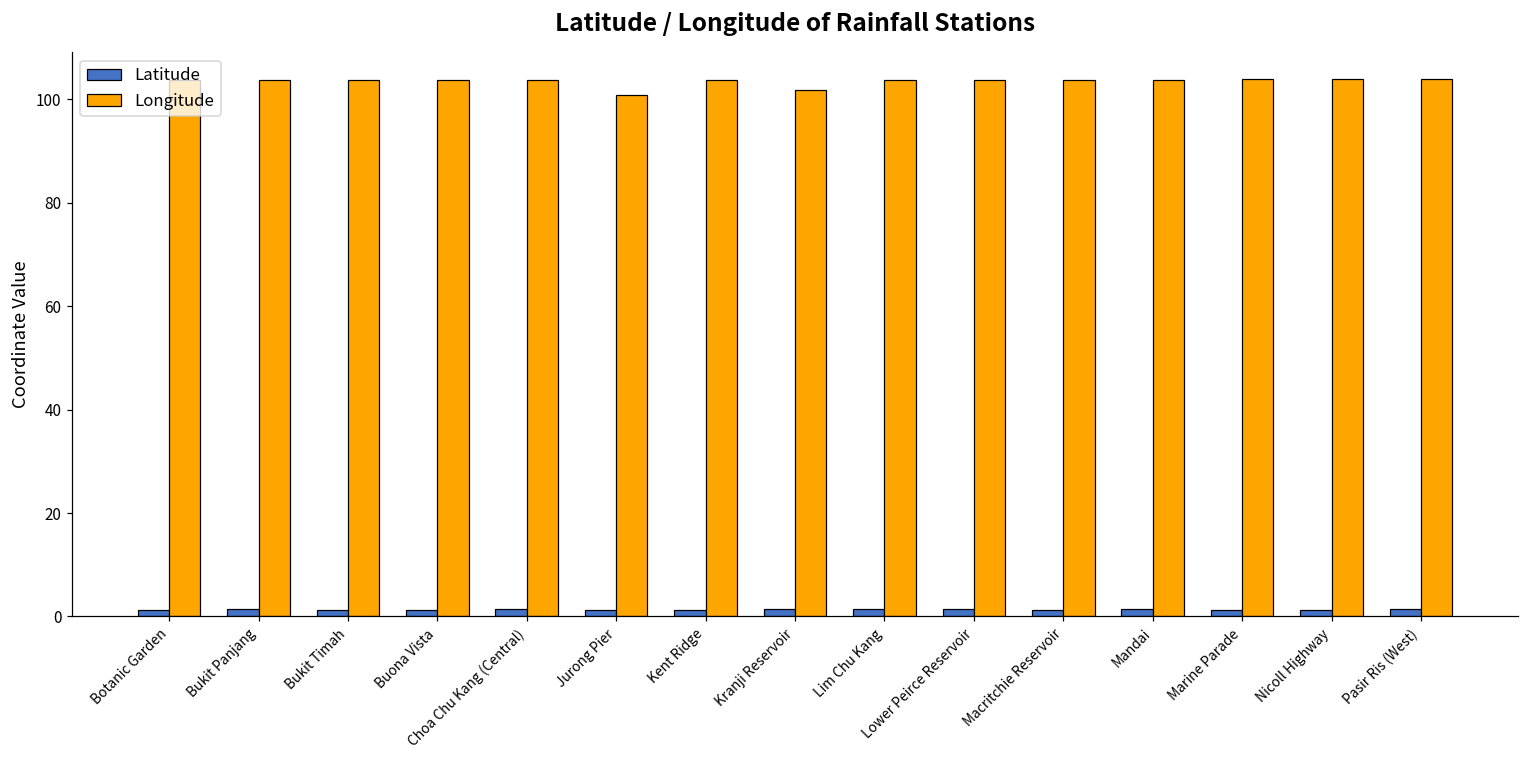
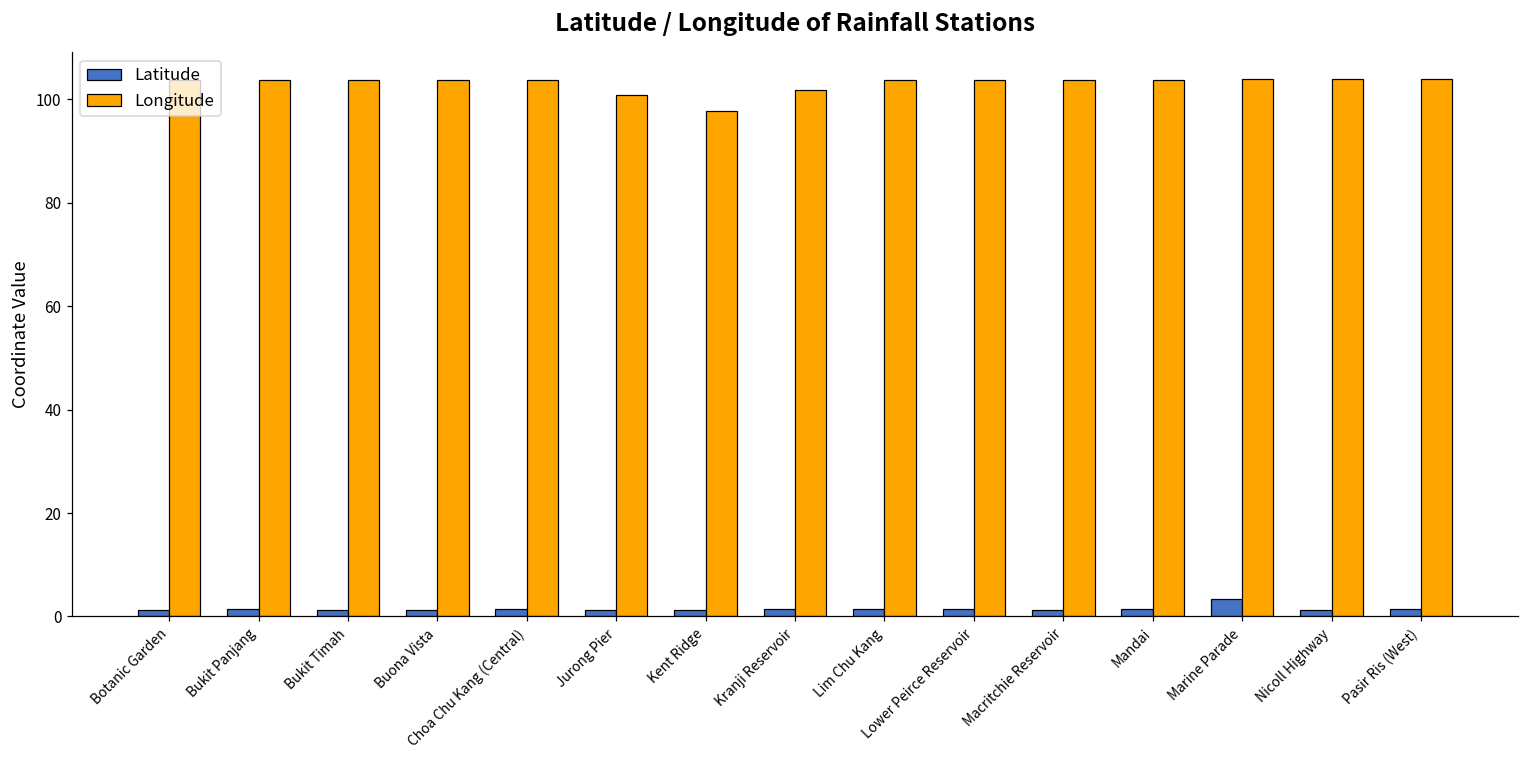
  {
    "Latitude": {
      "Botanic Garden": 1,
      "Bukit Panjang": 1,
      "Bukit Timah": 1,
      "Buona Vista": 1,
      "Choa Chu Kang (Central)": 1,
      "Jurong Pier": 1,
      "Kent Ridge": 1,
      "Kranji Reservoir": 1,
      "Lim Chu Kang": 1,
      "Lower Peirce Reservoir": 1,
      "Macritchie Reservoir": 1,
      "Mandai": 1,
-     "Marine Parade": 1,
+     "Marine Parade": 3,
      "Nicoll Highway": 1,
      "Pasir Ris (West)": 1
    },
    "Longitude": {
      "Bukit Panjang": 104,
      "Bukit Timah": 104,
      "Buona Vista": 104,
      "Choa Chu Kang (Central)": 104,
      "Jurong Pier": 101,
-     "Kent Ridge": 104,
+     "Kent Ridge": 98,
      "Kranji Reservoir": 102,
      "Lim Chu Kang": 104,
      "Lower Peirce Reservoir": 104,
      "Macritchie Reservoir": 104,
      "Mandai": 104,
      "Marine Parade": 104,
      "Nicoll Highway": 104,
      "Pasir Ris (West)": 104
    }
  }
